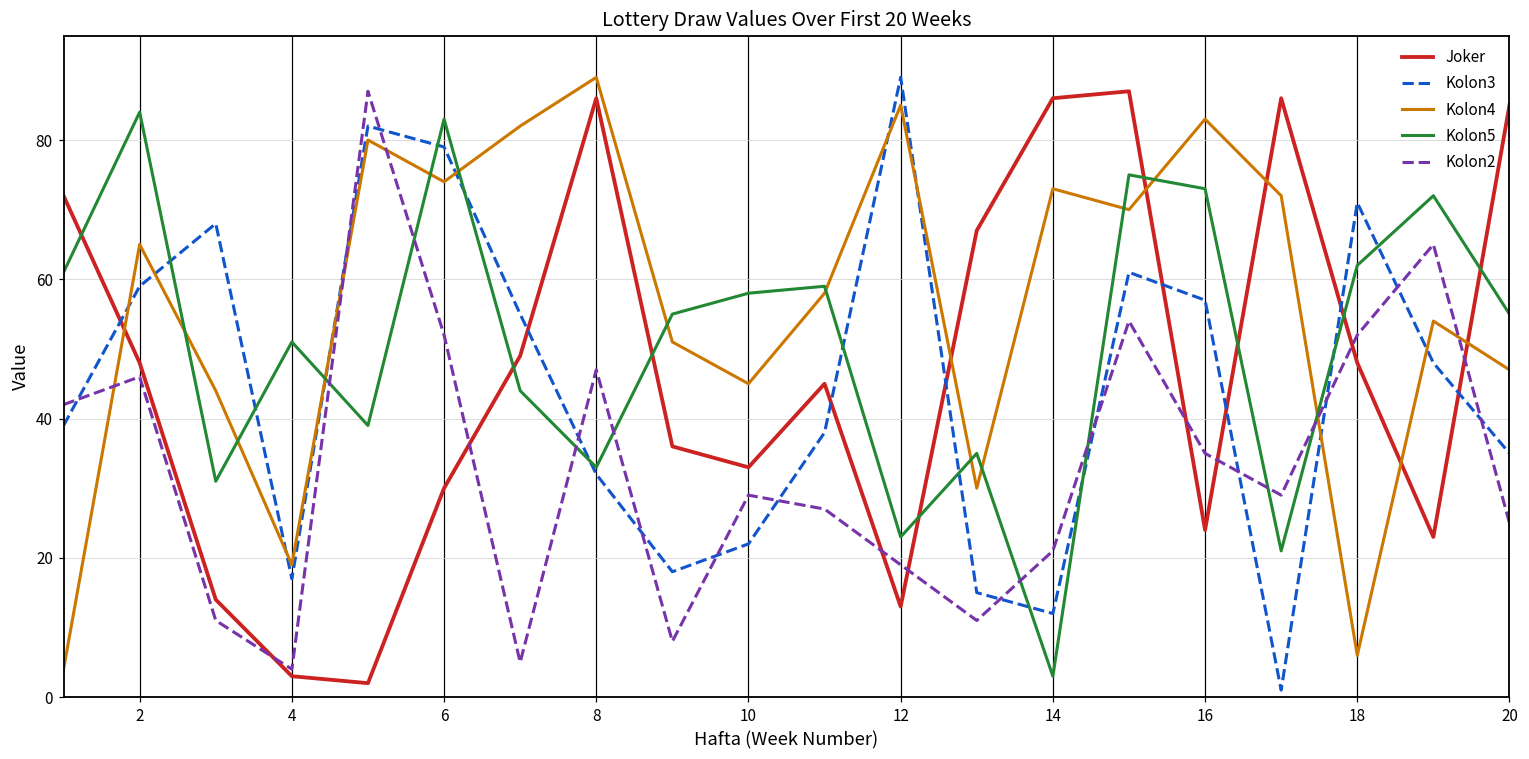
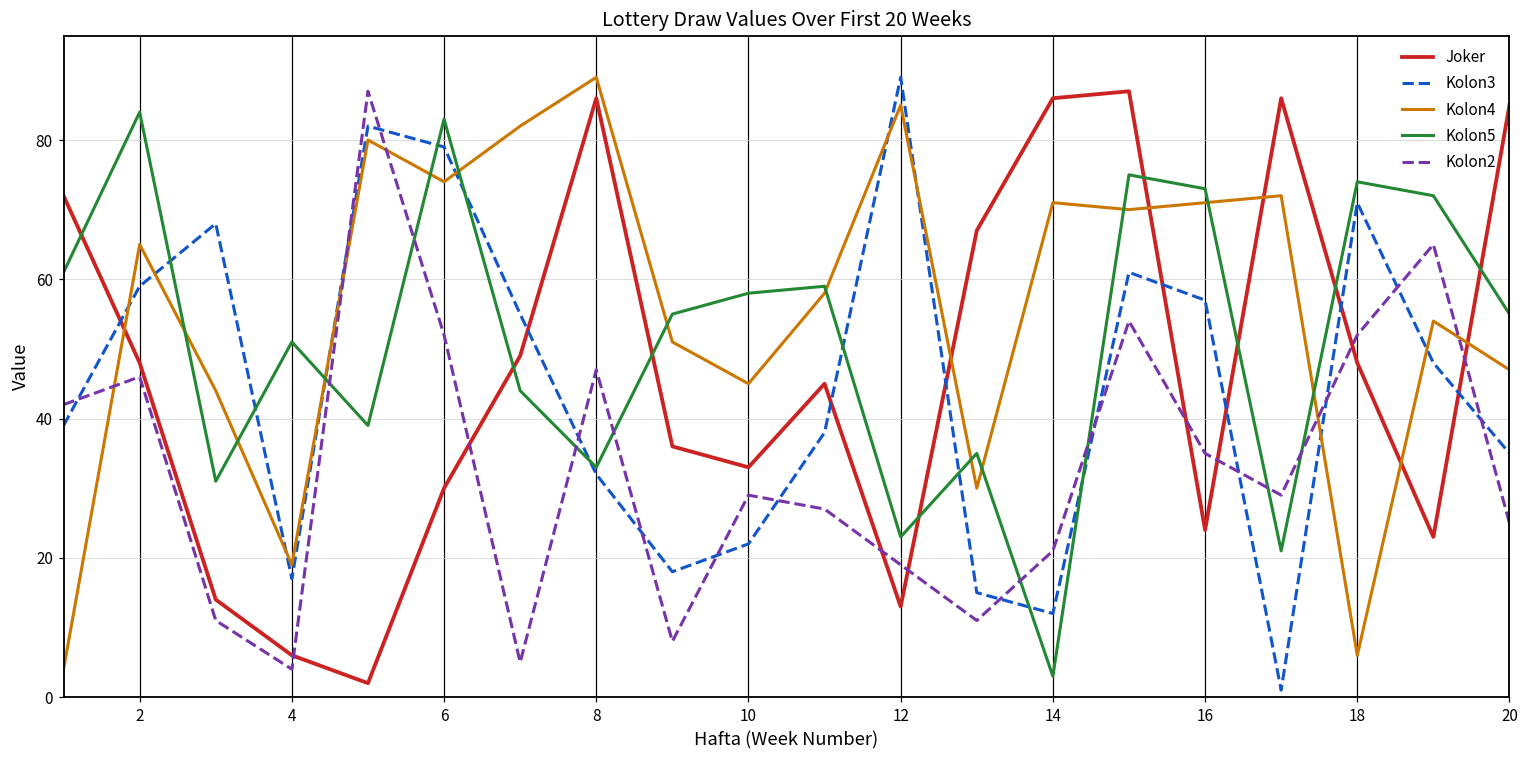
  {
    "Joker": {
      "2": 48,
-     "4": 3,
+     "4": 6,
      "6": 30,
      "8": 86,
      "10": 33,
      "12": 13,
      "14": 86,
      "16": 24,
      "18": 48,
      "20": 85
    },
    "Kolon3": {
      "2": 59,
      "4": 17,
      "6": 79,
      "8": 32,
      "10": 22,
      "12": 89,
      "14": 12,
      "16": 57,
      "18": 71,
      "20": 35
    },
    "Kolon4": {
      "2": 65,
      "4": 19,
      "6": 74,
      "8": 89,
      "10": 45,
      "12": 85,
-     "14": 73,
-     "16": 83,
+     "14": 71,
+     "16": 71,
      "18": 6,
      "20": 47
    },
    "Kolon5": {
      "2": 84,
      "4": 51,
      "6": 83,
      "8": 33,
      "10": 58,
      "12": 23,
      "14": 3,
      "16": 73,
-     "18": 62,
+     "18": 74,
      "20": 55
    },
    "Kolon2": {
      "2": 46,
      "4": 4,
      "6": 52,
      "8": 47,
      "10": 29,
      "12": 19,
      "14": 21,
      "16": 35,
      "18": 52,
      "20": 25
    }
  }
